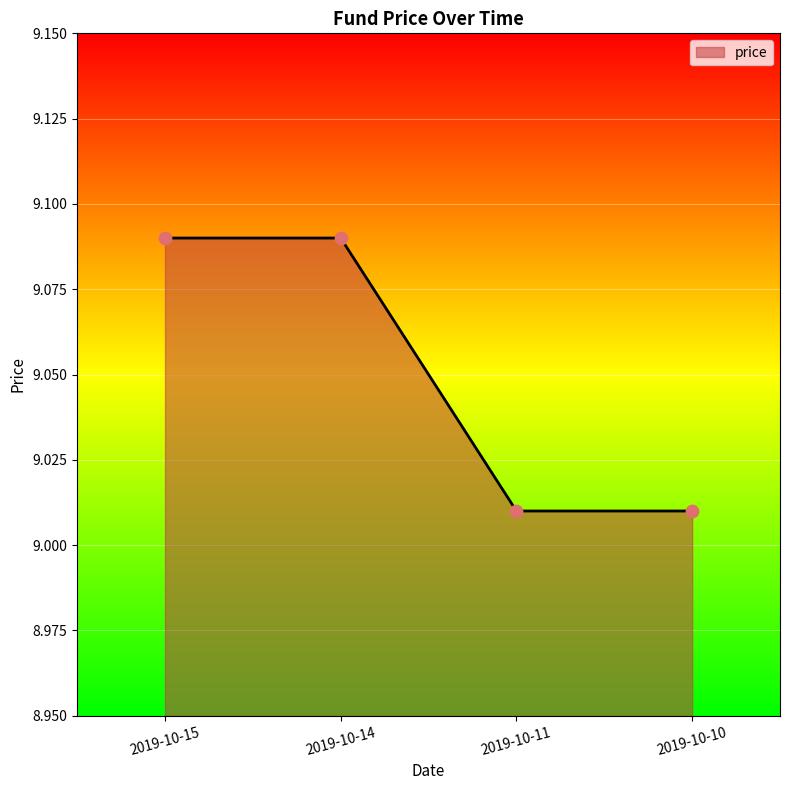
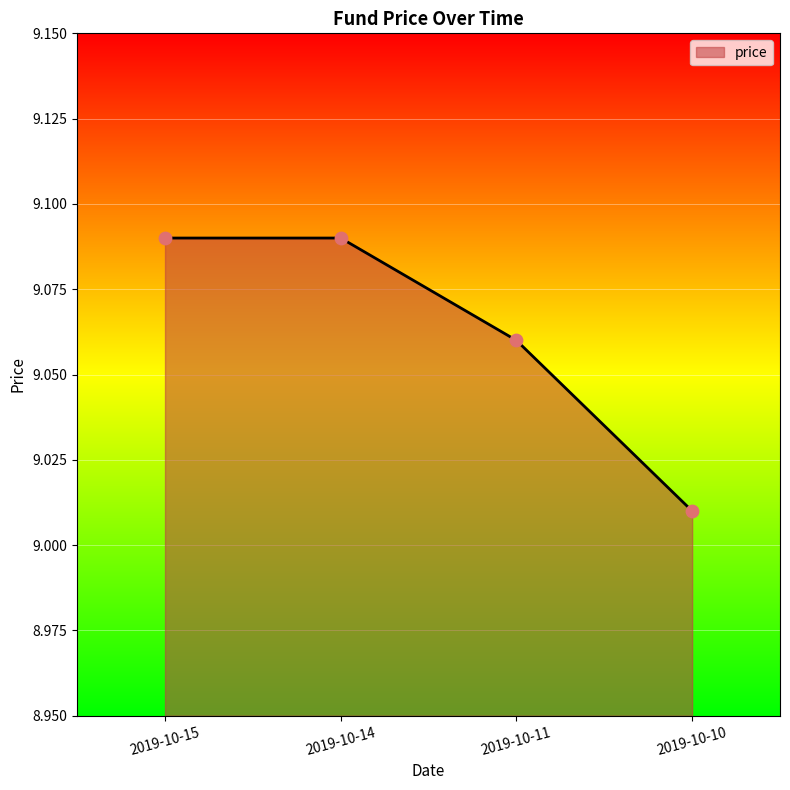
  {
    "2019-10-15": 9.09,
    "2019-10-14": 9.09,
-   "2019-10-11": 9.01,
+   "2019-10-11": 9.06,
    "2019-10-10": 9.01
  }
